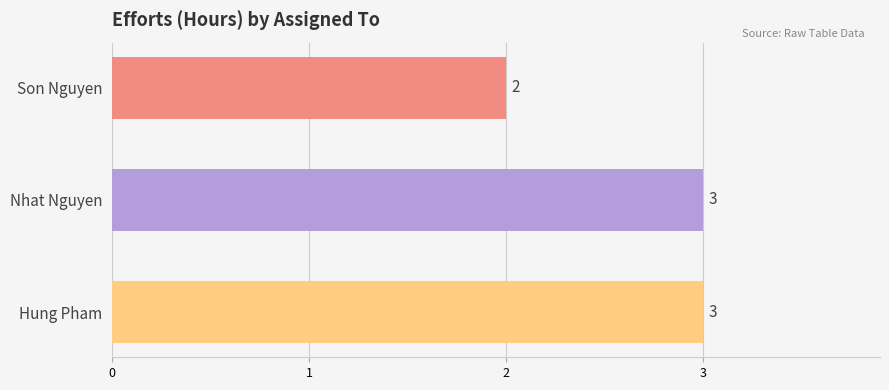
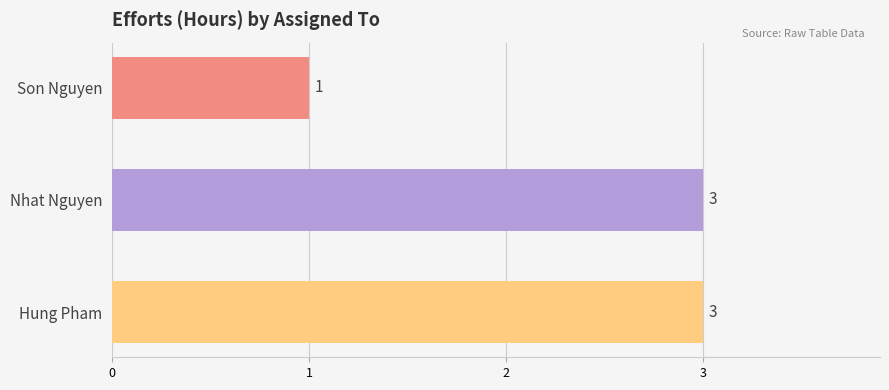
  {
-   "Son Nguyen": 2,
+   "Son Nguyen": 1,
    "Nhat Nguyen": 3,
    "Hung Pham": 3
  }
